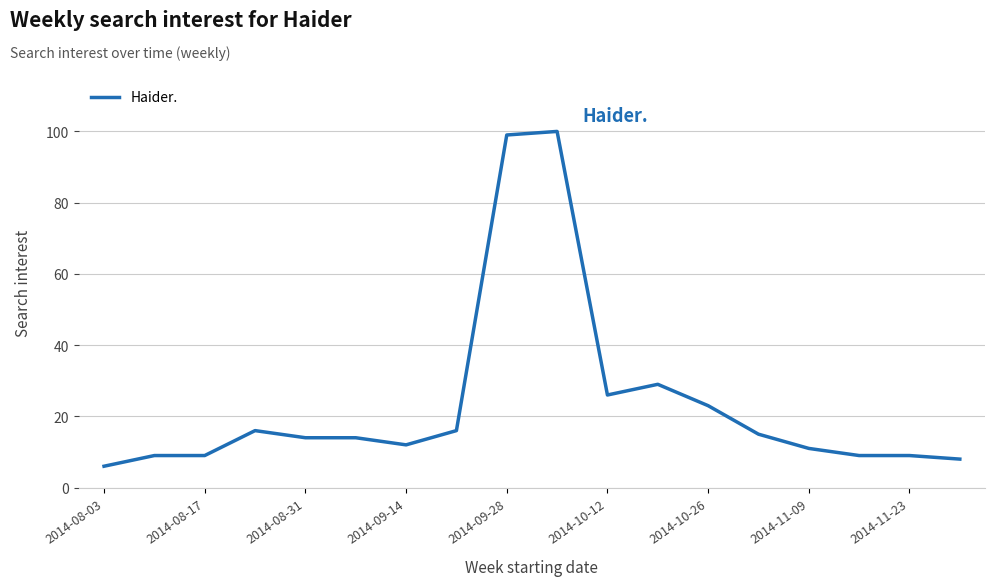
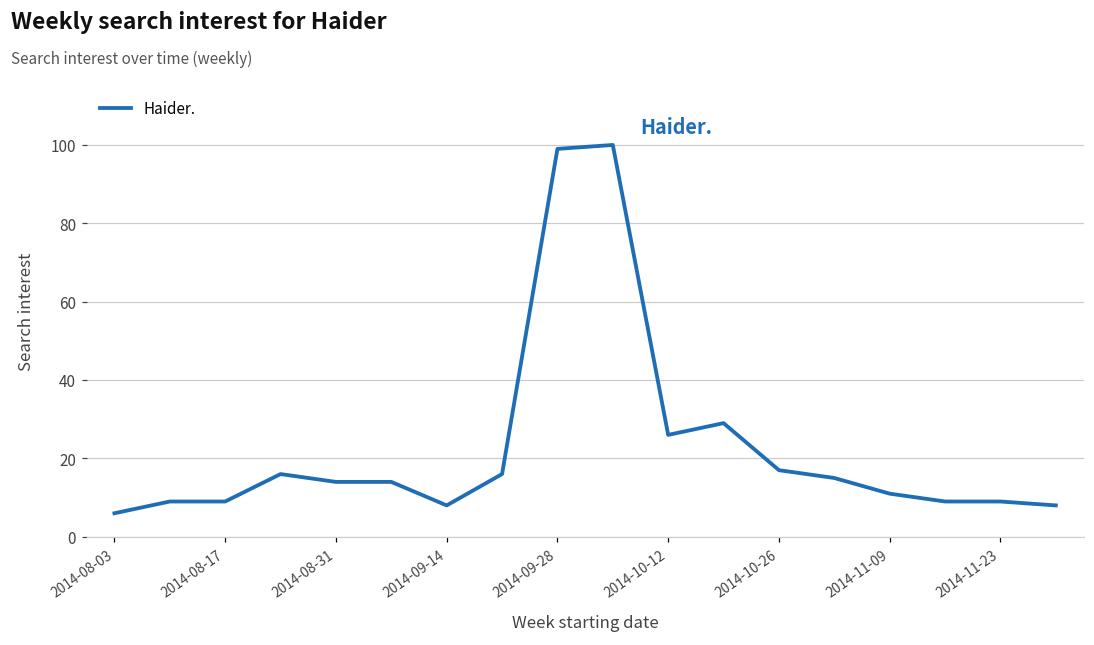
  {
    "2014-08-03": 6,
    "2014-08-17": 9,
    "2014-08-31": 14,
-   "2014-09-14": 12,
+   "2014-09-14": 8,
    "2014-09-28": 99,
    "2014-10-12": 26,
-   "2014-10-26": 23,
+   "2014-10-26": 17,
    "2014-11-09": 11,
    "2014-11-23": 9
  }
